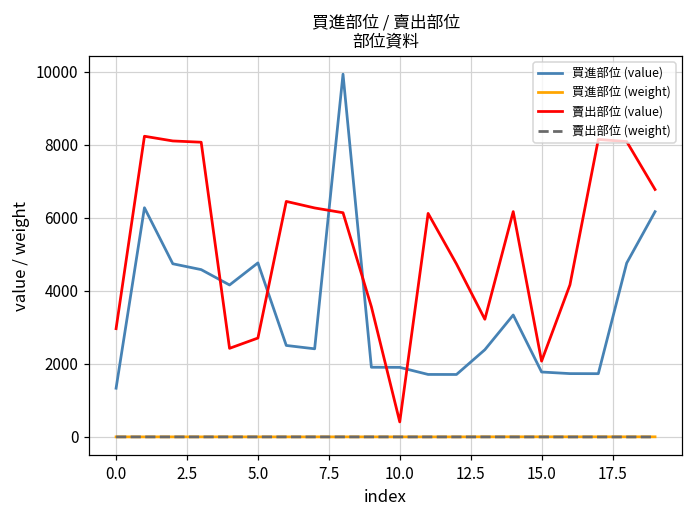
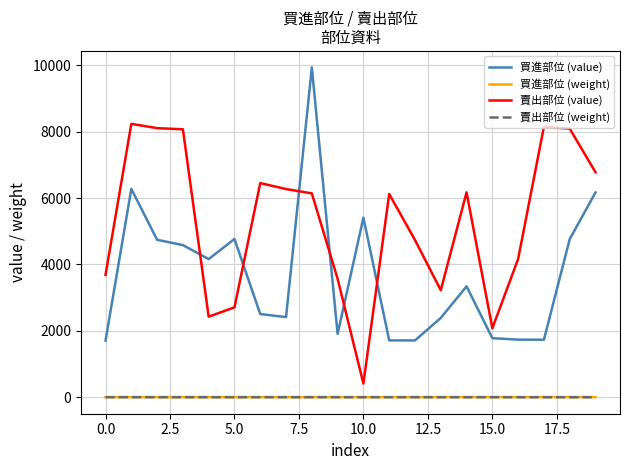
  {
    "買進部位 (value)": {
-     "0.0": 1300,
+     "0.0": 1700,
      "5.0": 4800,
-     "10.0": 1900,
+     "10.0": 5400,
      "15.0": 1800
    },
    "賣出部位 (weight)": {
      "0.0": 0,
      "5.0": 0,
      "10.0": 0,
      "15.0": 0
    },
    "賣出部位 (value)": {
-     "0.0": 3000,
+     "0.0": 3700,
      "5.0": 2700,
      "10.0": 400,
      "15.0": 2100
    }
  }
